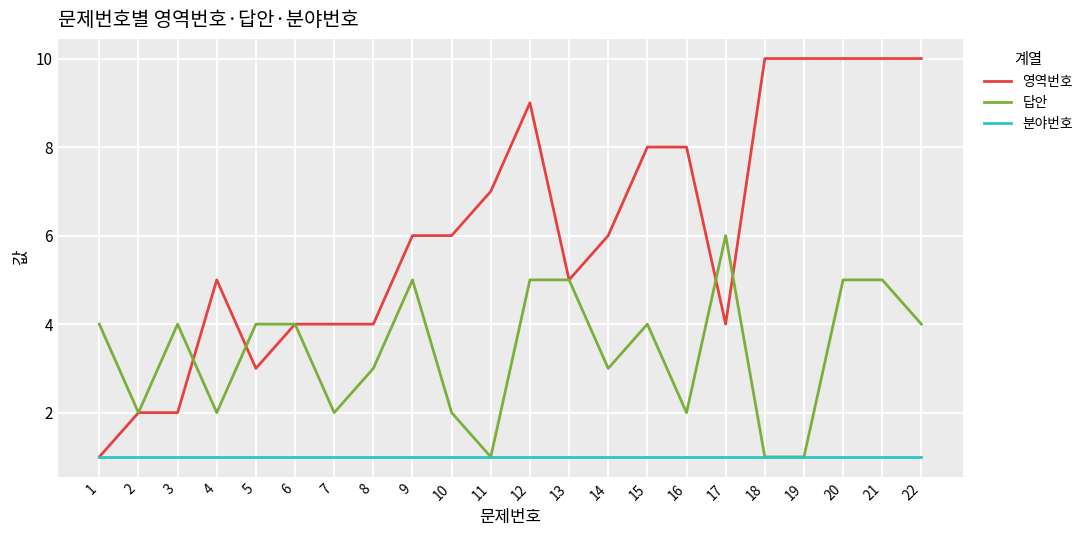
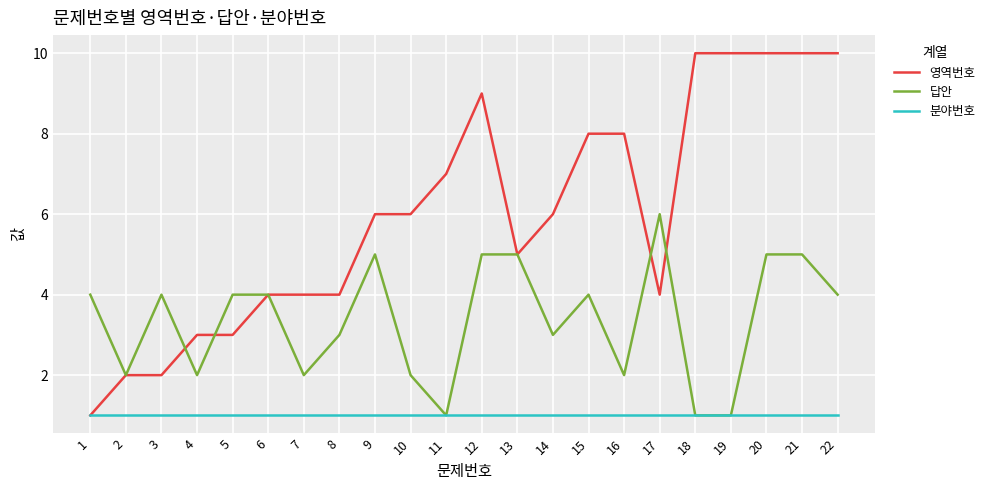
  {
    "영역번호": {
      "3": 2,
-     "4": 5,
+     "4": 3,
      "5": 3,
      "7": 4,
      "8": 4,
      "9": 6,
      "10": 6,
      "11": 7,
      "12": 9,
      "14": 6,
      "15": 8,
      "16": 8,
      "17": 4,
      "18": 10,
      "19": 10,
      "20": 10,
      "21": 10,
      "22": 10
    },
    "답안": {
      "1": 4,
      "3": 4,
      "4": 2,
      "5": 4,
      "7": 2,
      "8": 3,
      "9": 5,
      "10": 2,
      "12": 5,
      "14": 3,
      "15": 4,
      "16": 2,
      "17": 6,
      "20": 5,
      "21": 5,
      "22": 4
    },
    "분야번호": {
      "2": 1,
      "3": 1,
      "4": 1,
      "5": 1,
      "6": 1,
      "7": 1,
      "8": 1,
      "9": 1,
      "10": 1,
      "12": 1,
      "13": 1,
      "14": 1,
      "15": 1,
      "16": 1,
      "17": 1,
      "20": 1,
      "21": 1,
      "22": 1
    }
  }
